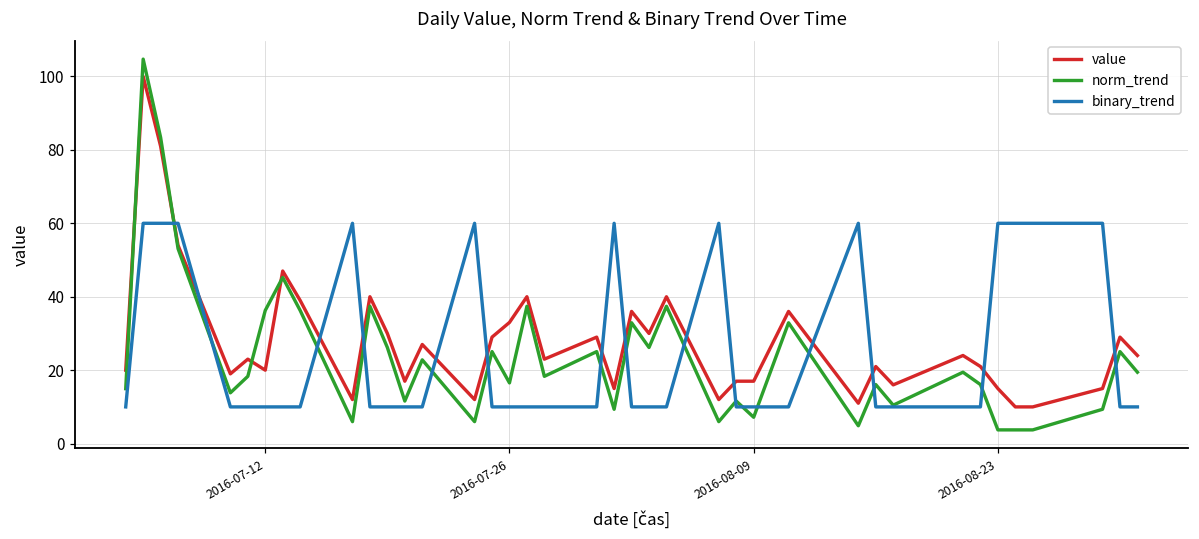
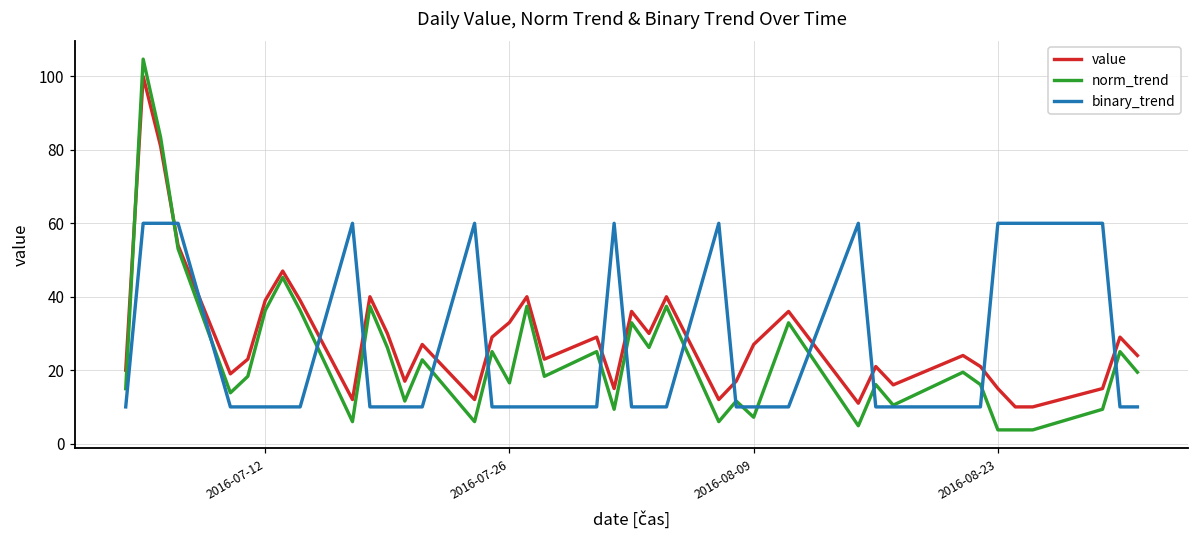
  {
    "value": {
-     "2016-07-12": 20,
+     "2016-07-12": 39,
      "2016-07-26": 33,
-     "2016-08-09": 17,
+     "2016-08-09": 27,
      "2016-08-23": 15
    },
    "norm_trend": {
      "2016-07-12": 36,
      "2016-07-26": 17,
      "2016-08-09": 7,
      "2016-08-23": 4
    },
    "binary_trend": {
      "2016-07-12": 10,
      "2016-07-26": 10,
      "2016-08-09": 10,
      "2016-08-23": 60
    }
  }
